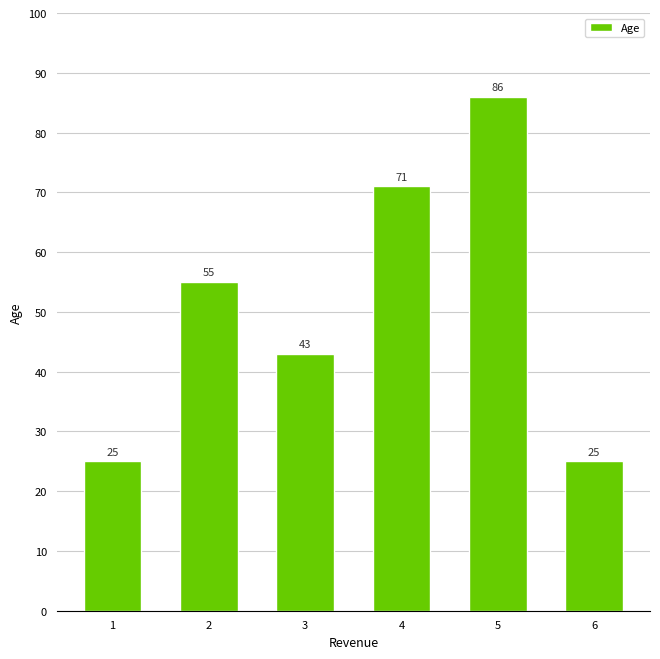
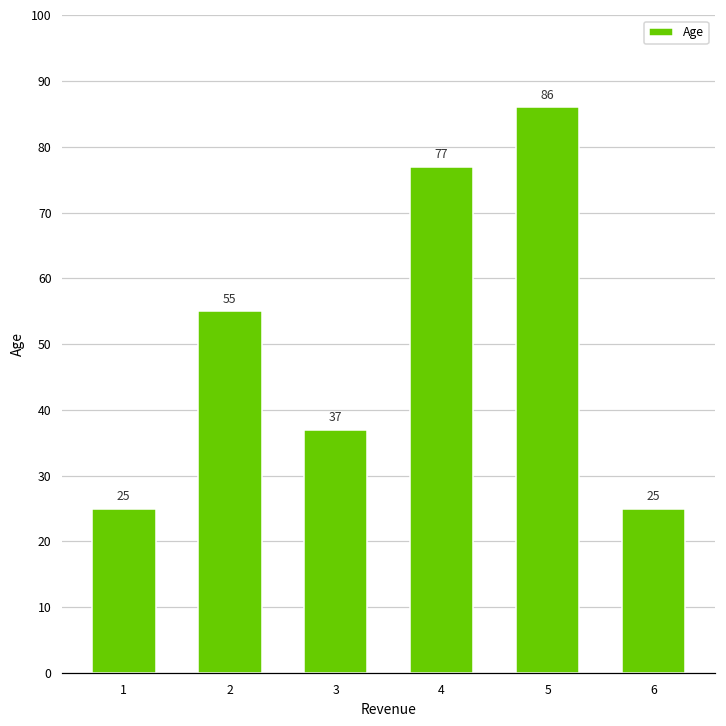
  {
    "1": 25,
    "2": 55,
-   "3": 43,
-   "4": 71,
+   "3": 37,
+   "4": 77,
    "5": 86,
    "6": 25
  }
